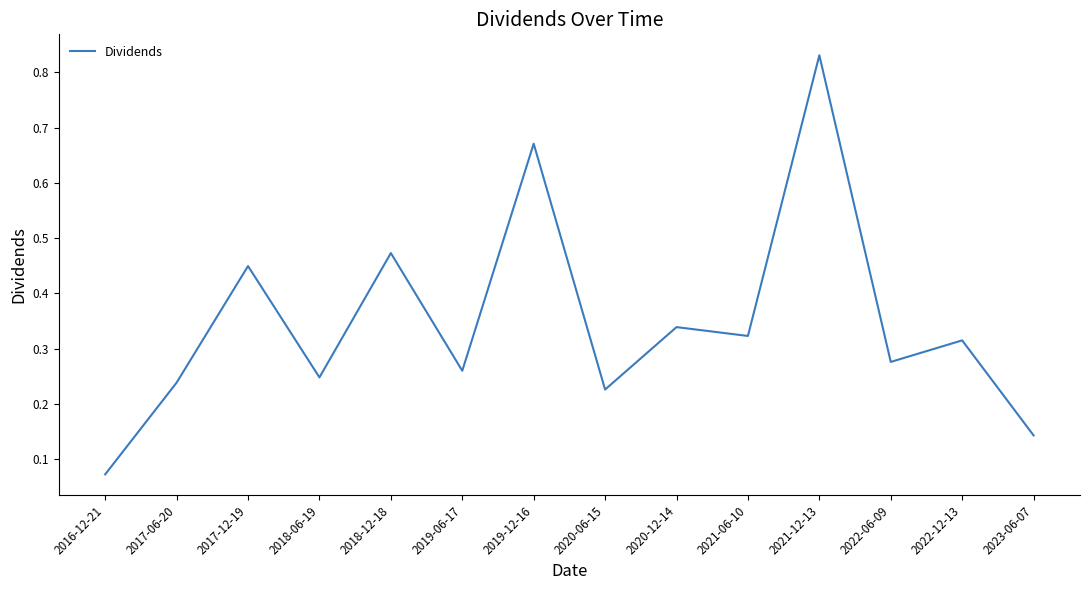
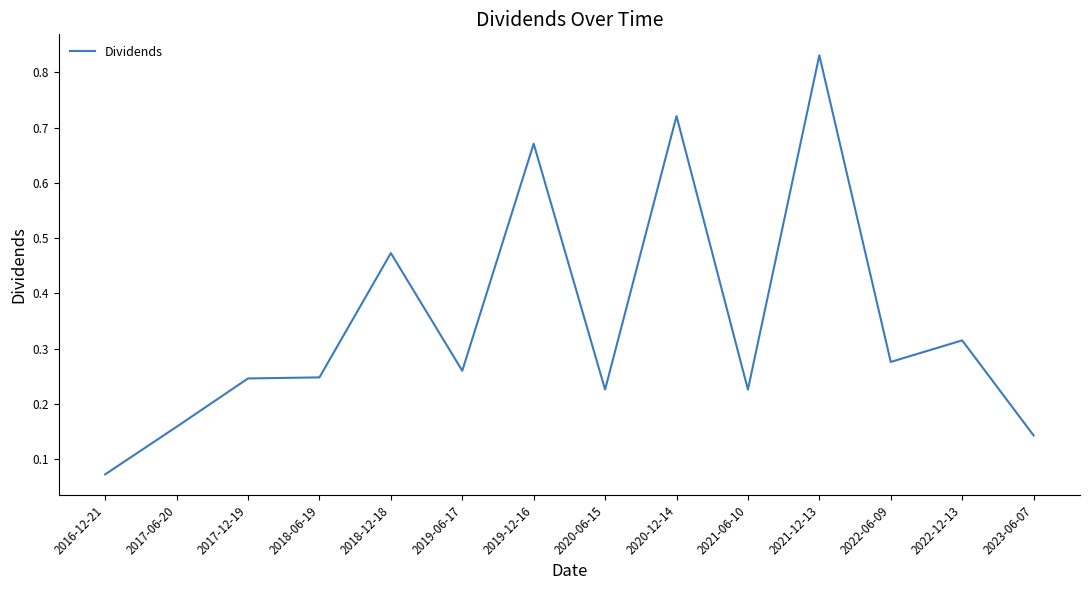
  {
    "2016-12-21": 0.07,
-   "2017-06-20": 0.24,
-   "2017-12-19": 0.45,
+   "2017-06-20": 0.16,
+   "2017-12-19": 0.25,
    "2018-06-19": 0.25,
    "2018-12-18": 0.47,
    "2019-06-17": 0.26,
    "2019-12-16": 0.67,
    "2020-06-15": 0.23,
-   "2020-12-14": 0.34,
-   "2021-06-10": 0.32,
+   "2020-12-14": 0.72,
+   "2021-06-10": 0.23,
    "2021-12-13": 0.83,
    "2022-06-09": 0.28,
    "2022-12-13": 0.32,
    "2023-06-07": 0.14
  }
